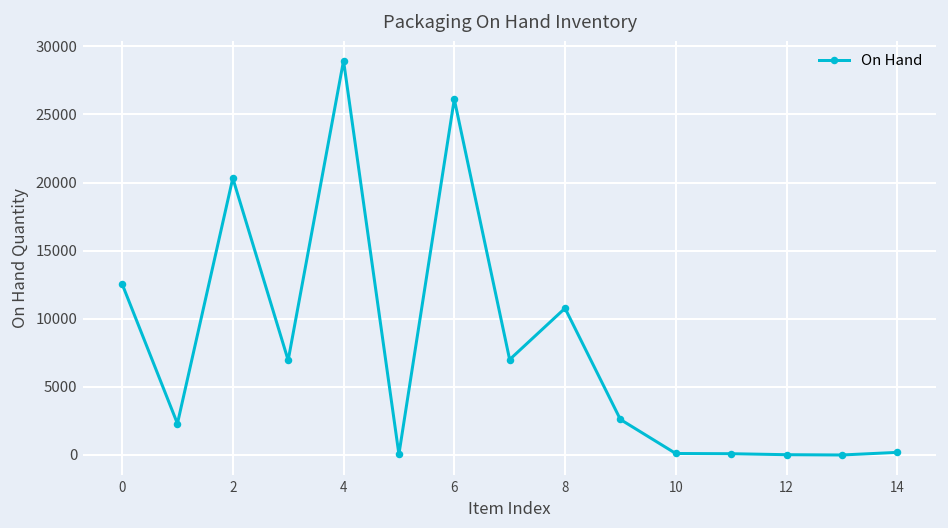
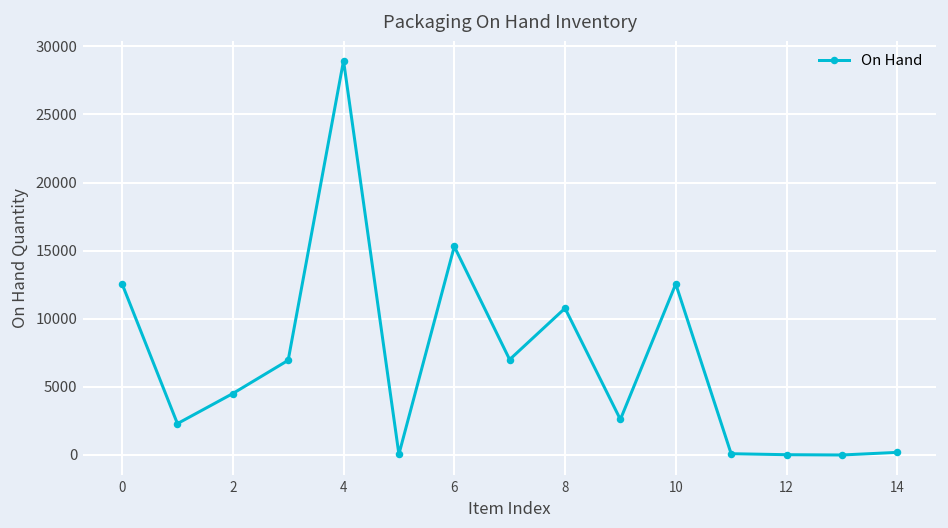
  {
    "0": 12600,
-   "2": 20300,
+   "2": 4500,
    "4": 29000,
-   "6": 26100,
+   "6": 15300,
    "8": 10800,
-   "10": 100,
+   "10": 12600,
    "12": 0,
    "14": 200
  }
